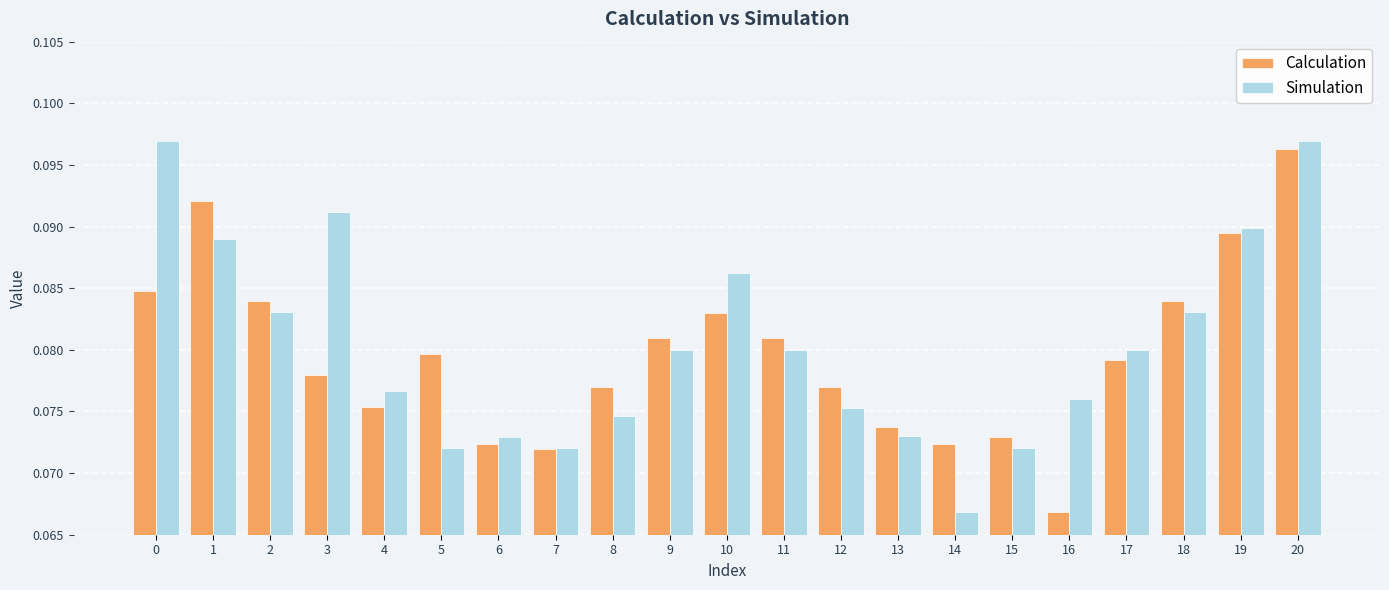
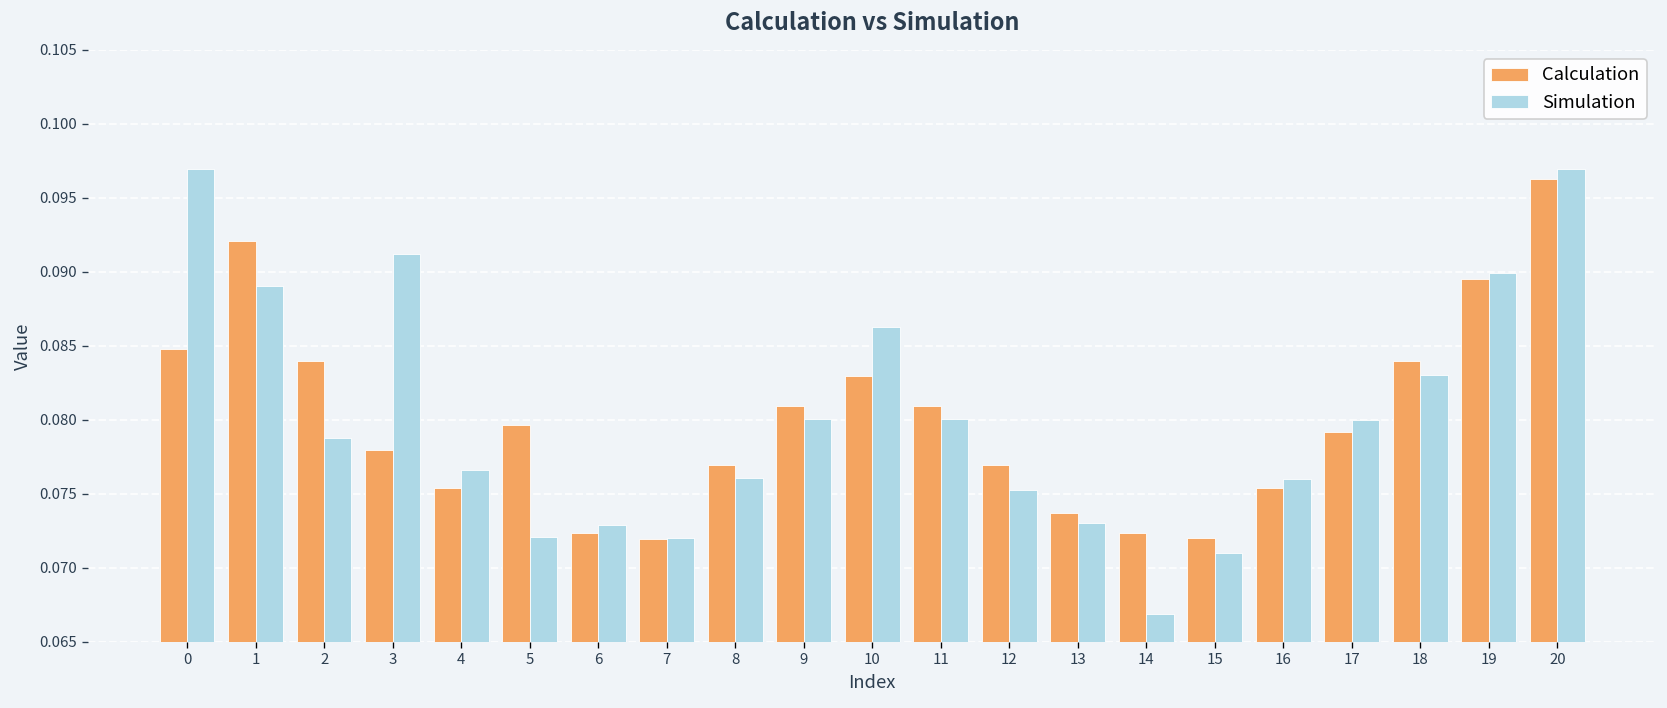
  {
    "Calculation": {
      "0": 0.0848,
      "1": 0.0921,
      "2": 0.0840,
      "3": 0.0780,
      "4": 0.0754,
      "5": 0.0796,
      "6": 0.0723,
      "7": 0.0719,
      "8": 0.0770,
      "9": 0.0809,
      "10": 0.0830,
      "11": 0.0809,
      "12": 0.0770,
      "13": 0.0737,
      "14": 0.0723,
-     "15": 0.0730,
-     "16": 0.0668,
+     "15": 0.0720,
+     "16": 0.0754,
      "17": 0.0792,
      "18": 0.0840,
      "19": 0.0895,
      "20": 0.0963
    },
    "Simulation": {
      "0": 0.0970,
      "1": 0.0890,
-     "2": 0.0831,
+     "2": 0.0788,
      "3": 0.0912,
      "4": 0.0766,
      "5": 0.0721,
      "6": 0.0729,
      "7": 0.0720,
-     "8": 0.0747,
+     "8": 0.0761,
      "9": 0.0800,
      "10": 0.0863,
      "11": 0.0800,
      "12": 0.0753,
      "13": 0.0730,
      "14": 0.0668,
-     "15": 0.0721,
+     "15": 0.0710,
      "16": 0.0760,
      "17": 0.0800,
      "18": 0.0831,
      "19": 0.0899,
      "20": 0.0970
    }
  }
